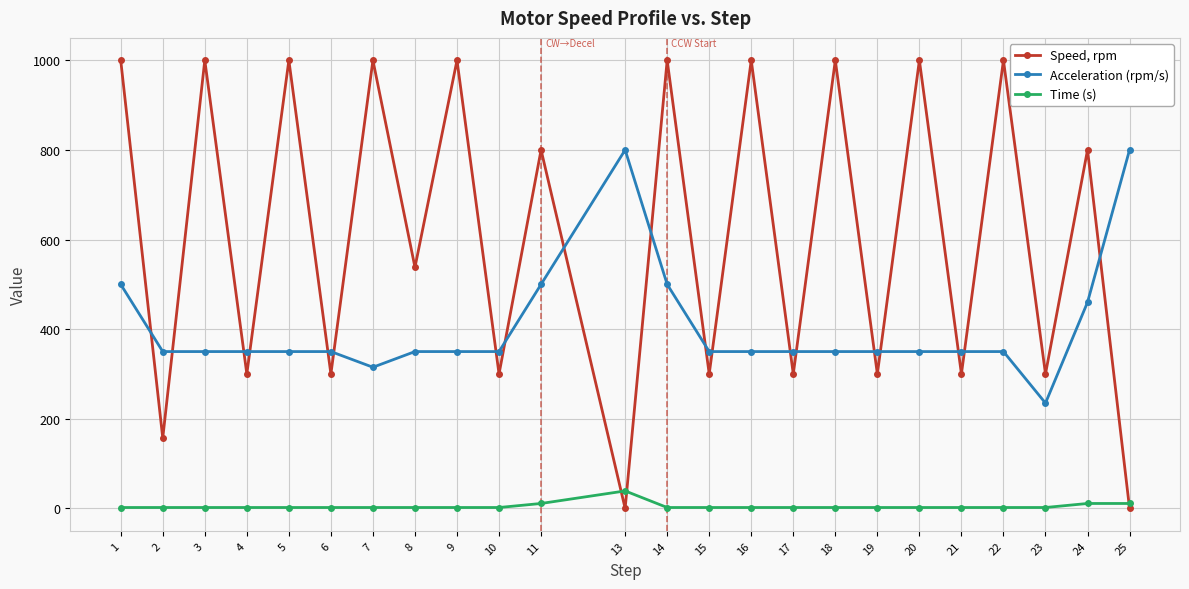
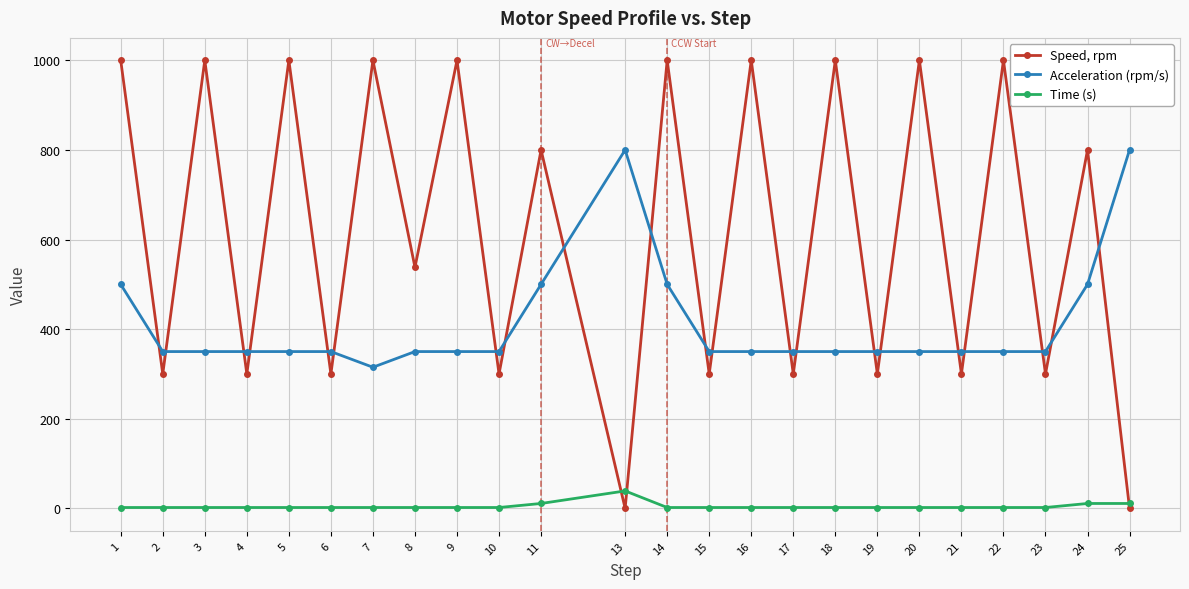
  {
    "Speed, rpm": {
      "1": 1000,
-     "2": 160,
+     "2": 300,
      "3": 1000,
      "4": 300,
      "5": 1000,
      "6": 300,
      "7": 1000,
      "8": 540,
      "9": 1000,
      "10": 300,
      "11": 800,
      "13": 0,
      "14": 1000,
      "15": 300,
      "16": 1000,
      "17": 300,
      "18": 1000,
      "19": 300,
      "20": 1000,
      "21": 300,
      "22": 1000,
      "23": 300,
      "24": 800,
      "25": 0
    },
    "Acceleration (rpm/s)": {
      "1": 500,
      "2": 350,
      "3": 350,
      "4": 350,
      "5": 350,
      "6": 350,
      "7": 320,
      "8": 350,
      "9": 350,
      "10": 350,
      "11": 500,
      "13": 800,
      "14": 500,
      "15": 350,
      "16": 350,
      "17": 350,
      "18": 350,
      "19": 350,
      "20": 350,
      "21": 350,
      "22": 350,
-     "23": 240,
-     "24": 460,
+     "23": 350,
+     "24": 500,
      "25": 800
    },
    "Time (s)": {
      "1": 0,
      "2": 0,
      "3": 0,
      "4": 0,
      "5": 0,
      "6": 0,
      "7": 0,
      "8": 0,
      "9": 0,
      "10": 0,
      "11": 10,
      "13": 40,
      "14": 0,
      "15": 0,
      "16": 0,
      "17": 0,
      "18": 0,
      "19": 0,
      "20": 0,
      "21": 0,
      "22": 0,
      "23": 0,
      "24": 10,
      "25": 10
    }
  }
